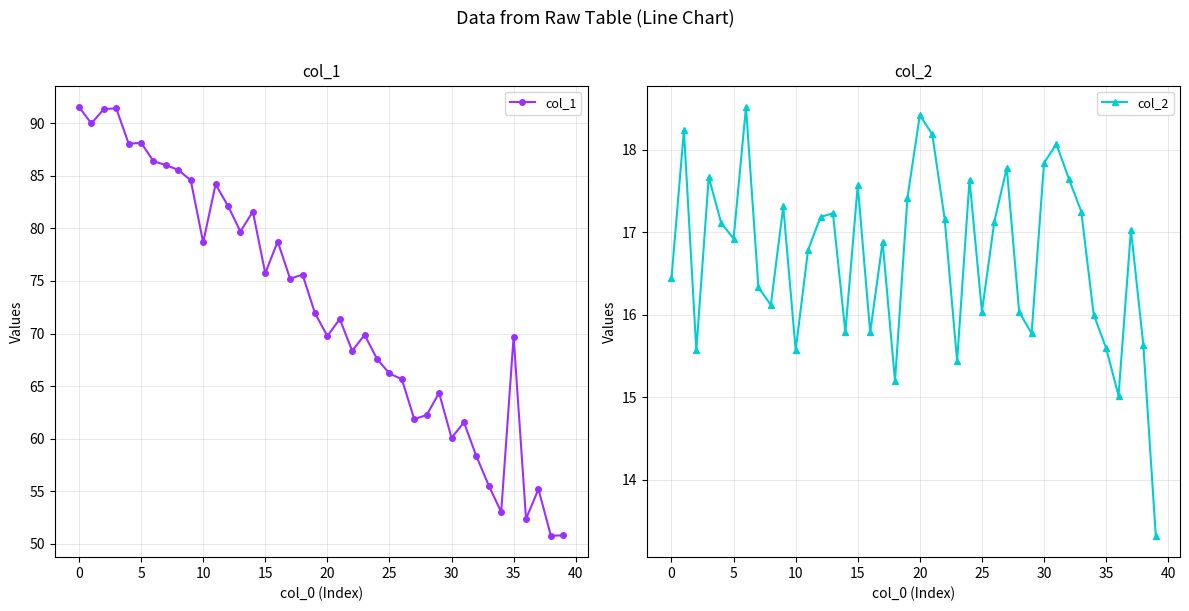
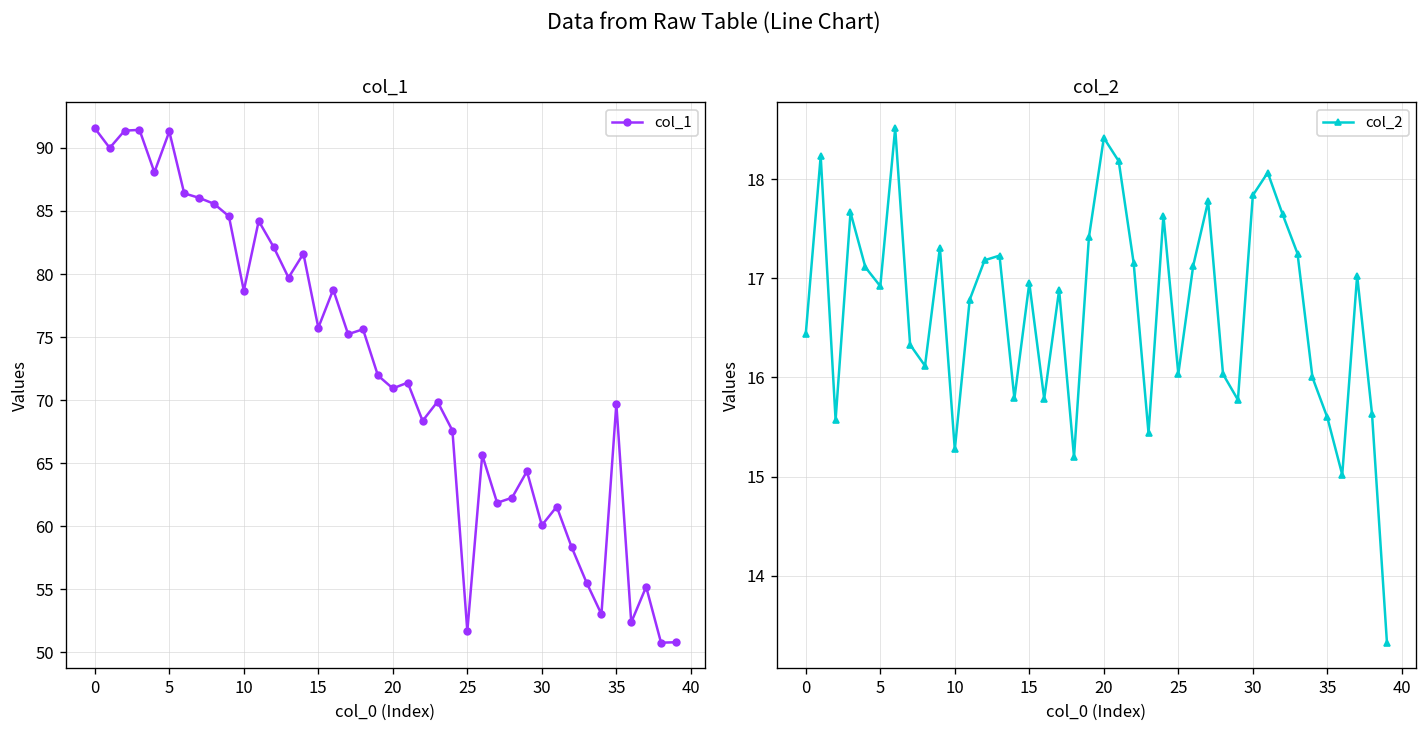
  {
    "col_1": {
      "0": 91.5,
-     "5": 88.1,
+     "5": 91.3,
      "10": 78.7,
      "15": 75.7,
-     "20": 69.8,
-     "25": 66.2,
+     "20": 70.9,
+     "25": 51.7,
      "30": 60.1,
      "35": 69.7
    },
    "col_2": {
      "0": 16.4,
      "5": 16.9,
-     "10": 15.6,
-     "15": 17.6,
+     "10": 15.3,
+     "15": 17.0,
      "20": 18.4,
      "25": 16.0,
      "30": 17.8,
      "35": 15.6
    }
  }
